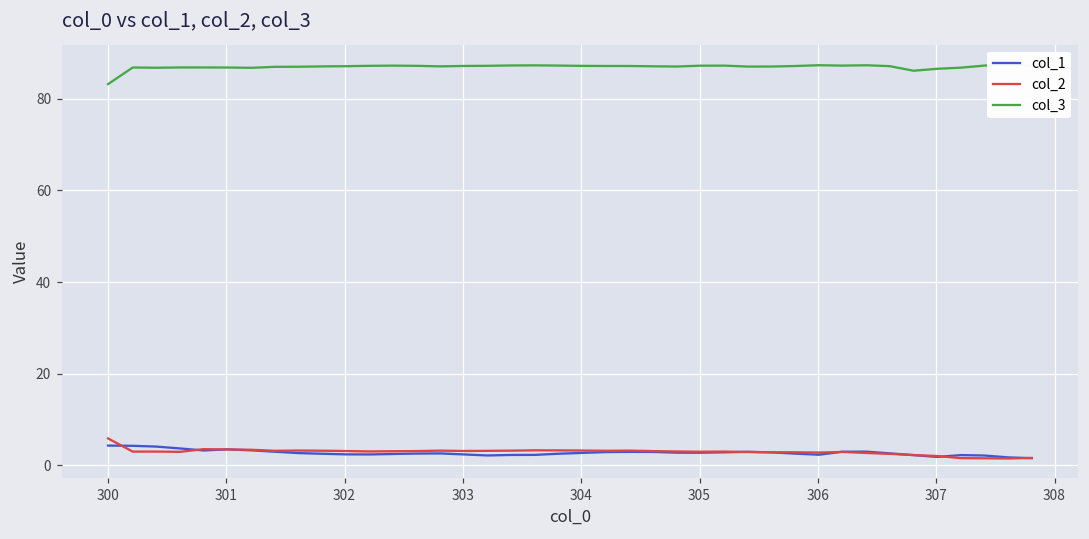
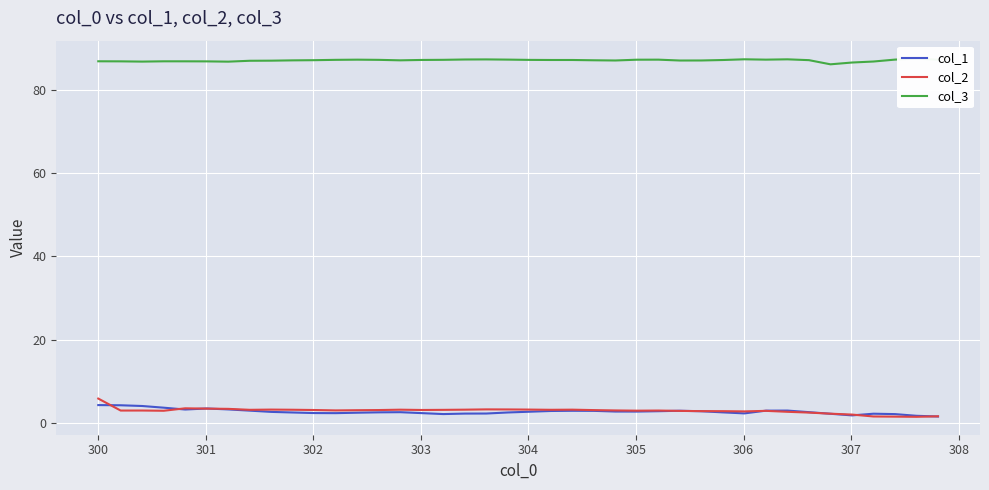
  {
    "col_1": {
      "300": 4
    },
    "col_2": {
      "300": 6
    },
    "col_3": {
-     "300": 83
+     "300": 87
    }
  }
